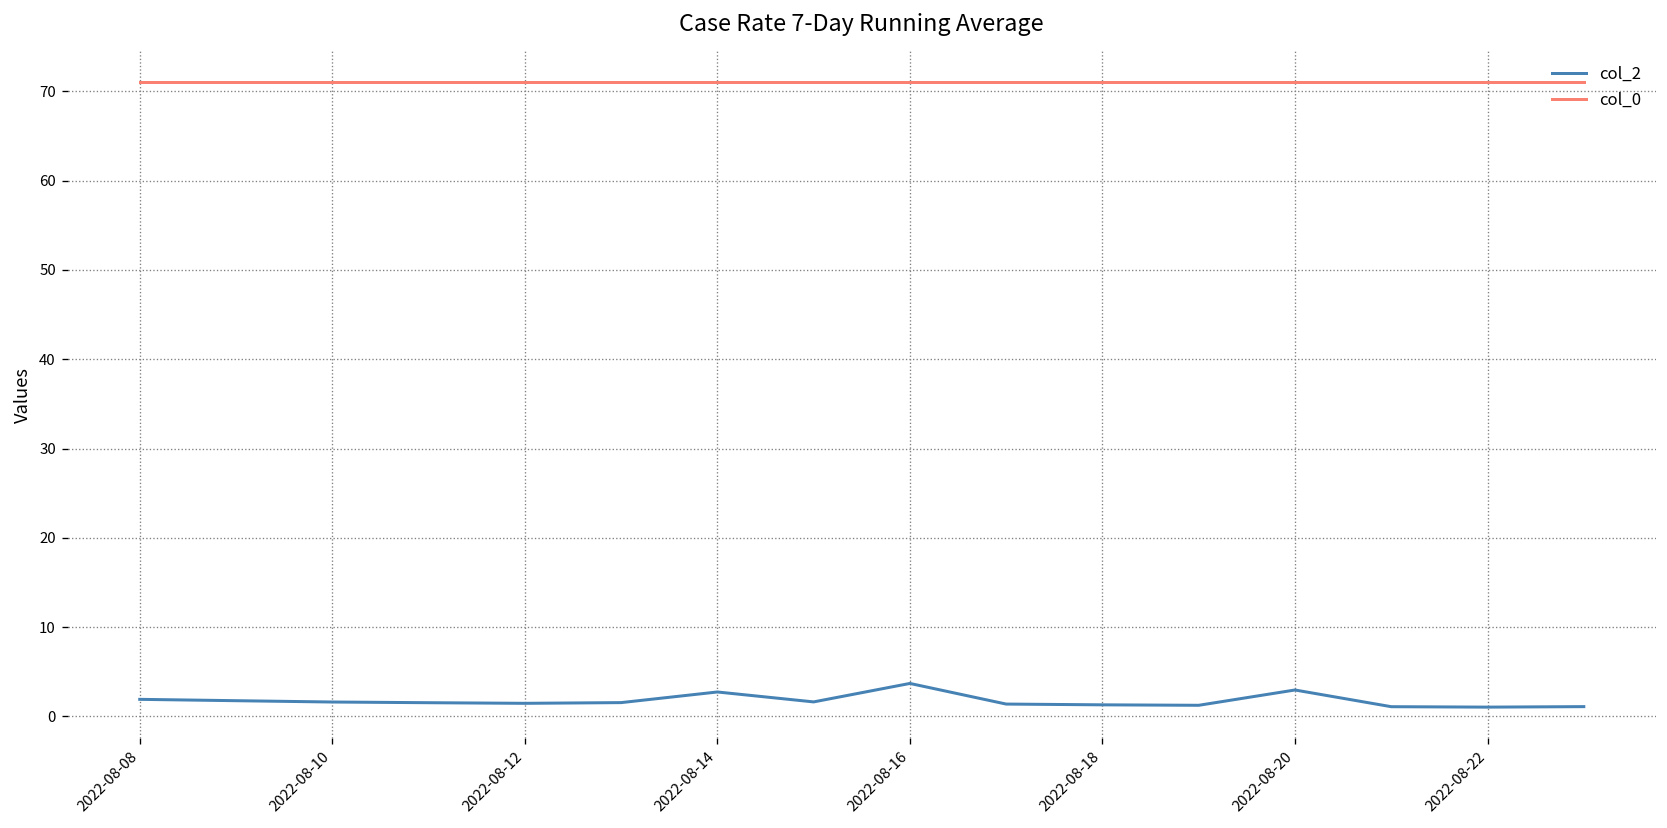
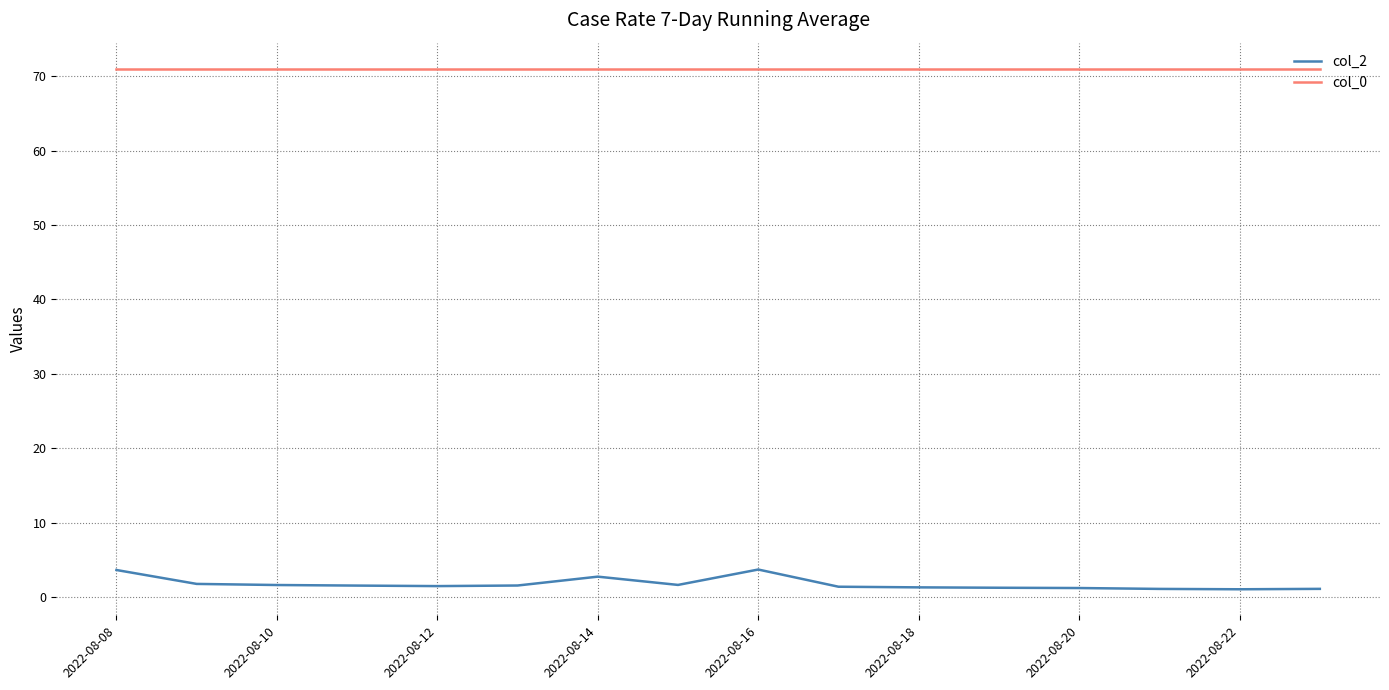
  {
    "col_2": {
-     "2022-08-08": 2,
+     "2022-08-08": 4,
      "2022-08-10": 2,
      "2022-08-12": 1,
      "2022-08-14": 3,
      "2022-08-16": 4,
      "2022-08-18": 1,
-     "2022-08-20": 3,
+     "2022-08-20": 1,
      "2022-08-22": 1
    },
    "col_0": {
      "2022-08-08": 71,
      "2022-08-10": 71,
      "2022-08-12": 71,
      "2022-08-14": 71,
      "2022-08-16": 71,
      "2022-08-18": 71,
      "2022-08-20": 71,
      "2022-08-22": 71
    }
  }
